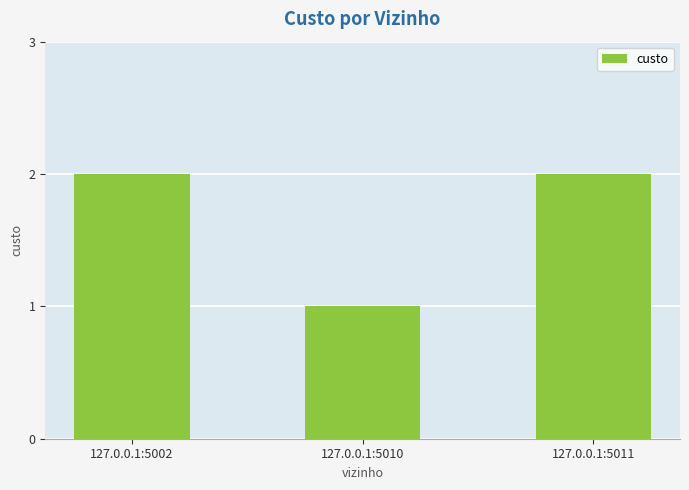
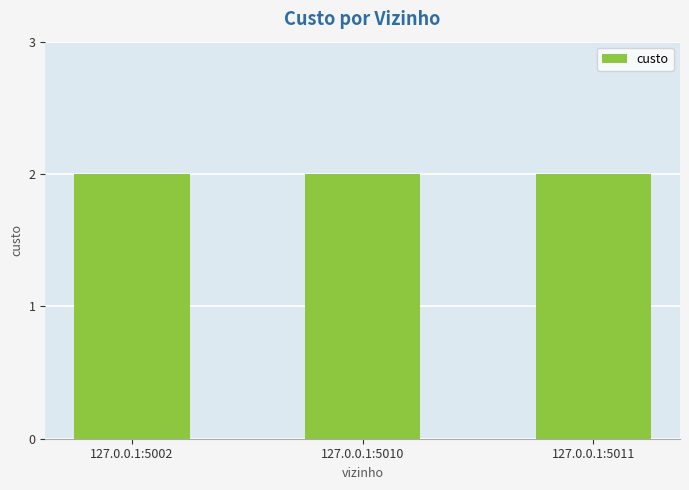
  {
    "127.0.0.1:5002": 2,
-   "127.0.0.1:5010": 1,
+   "127.0.0.1:5010": 2,
    "127.0.0.1:5011": 2
  }
